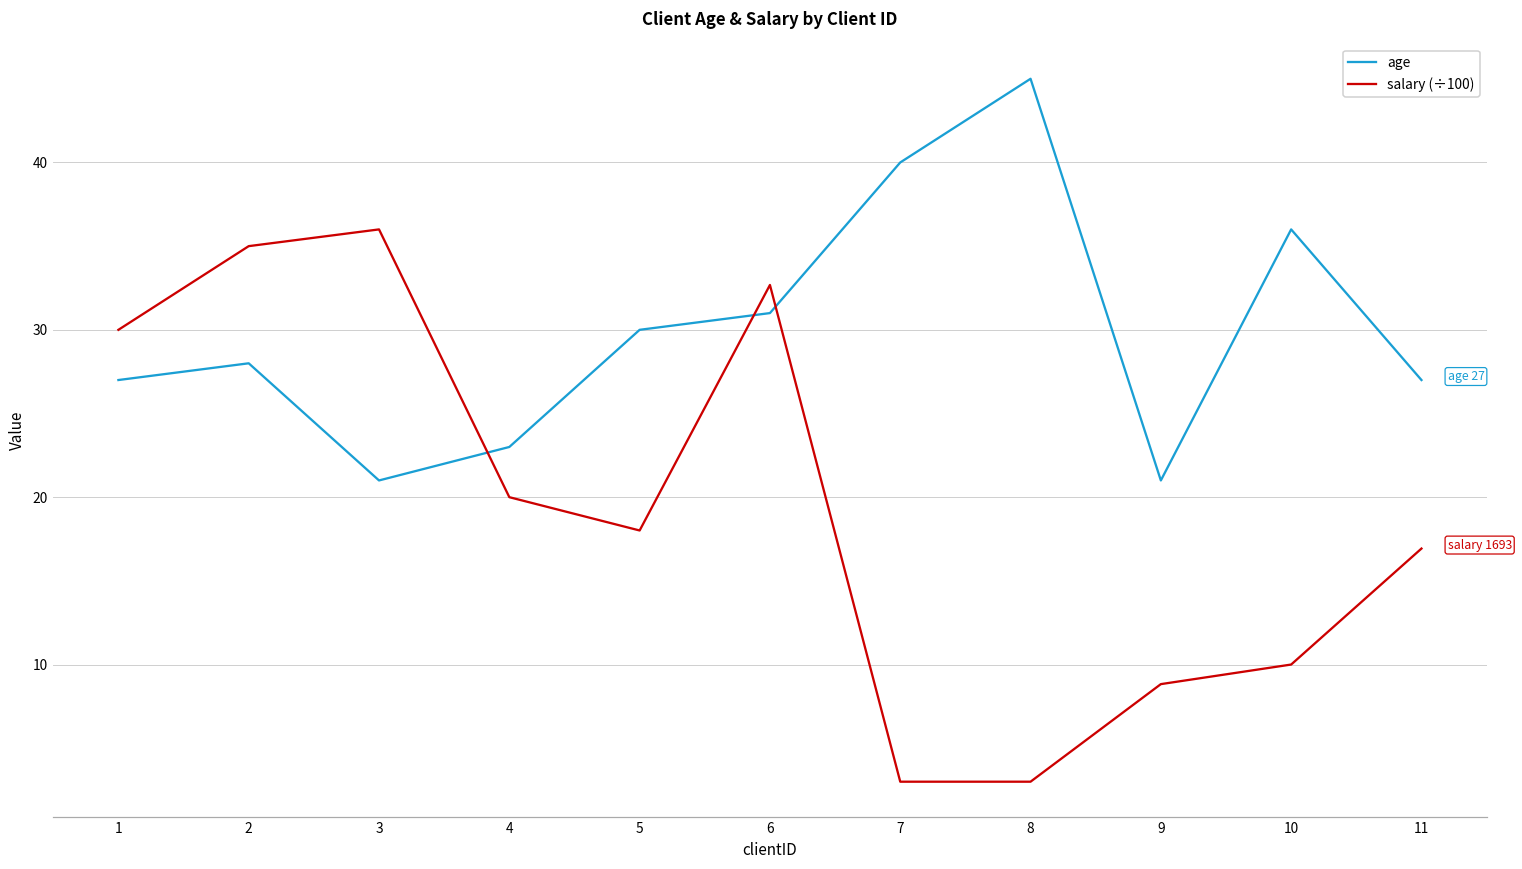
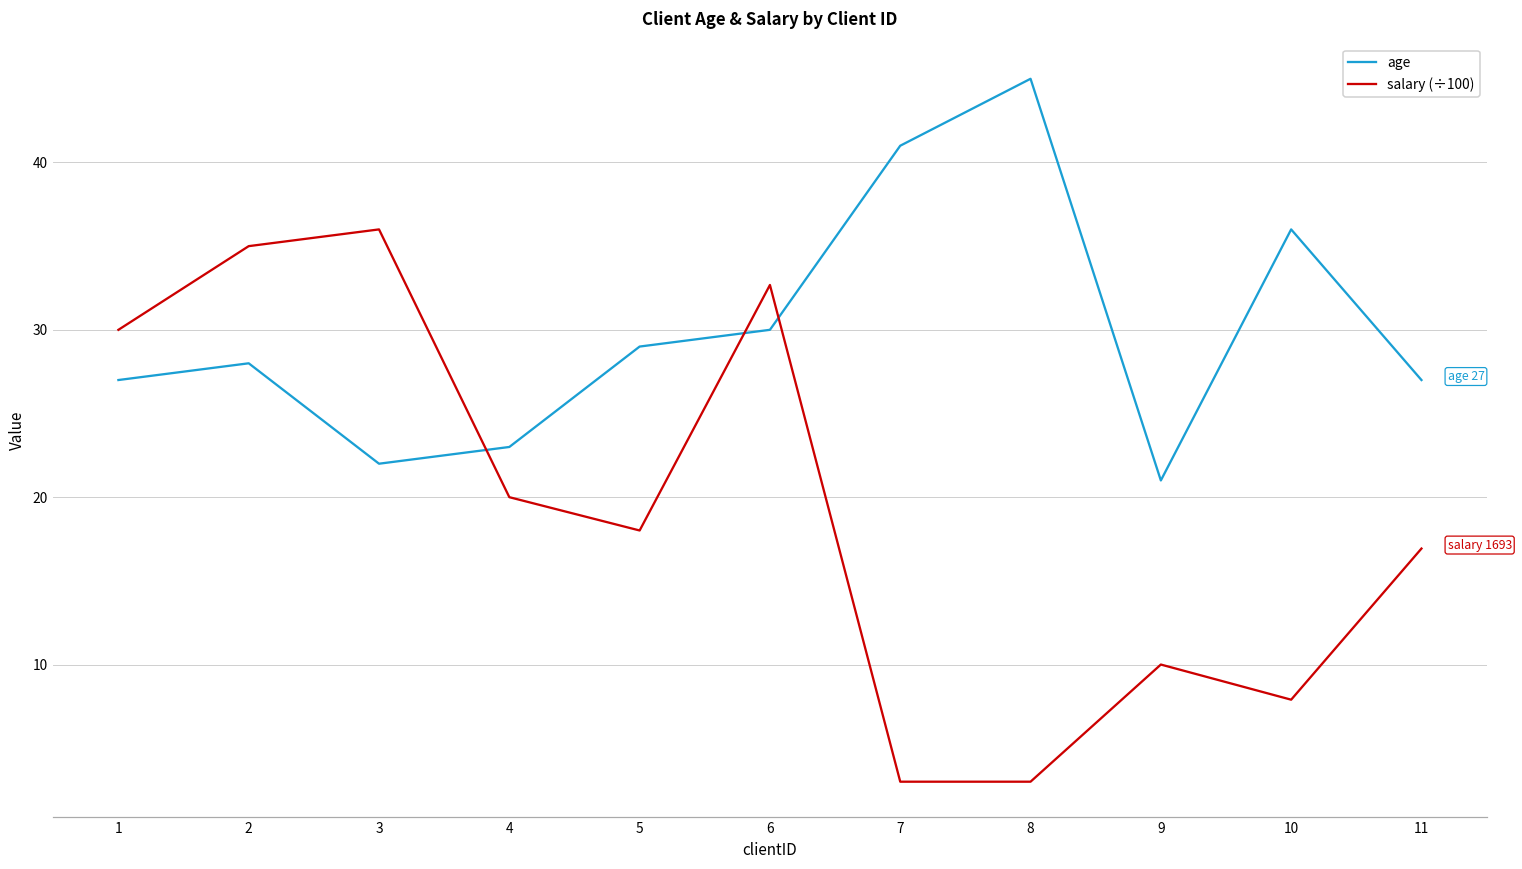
  {
    "age": {
      "1": 27,
      "2": 28,
-     "3": 21,
+     "3": 22,
      "4": 23,
-     "5": 30,
-     "6": 31,
-     "7": 40,
+     "5": 29,
+     "6": 30,
+     "7": 41,
      "8": 45,
      "9": 21,
      "10": 36
    },
    "salary (÷100)": {
      "1": 30.0,
      "2": 35.0,
      "3": 36.0,
      "4": 20.0,
      "5": 18.0,
      "6": 32.7,
      "7": 3.0,
      "8": 3.0,
-     "9": 8.8,
-     "10": 10.0
+     "9": 10.0,
+     "10": 7.9
    }
  }
